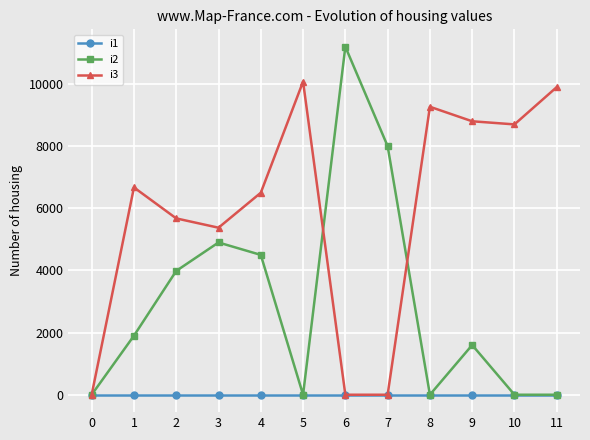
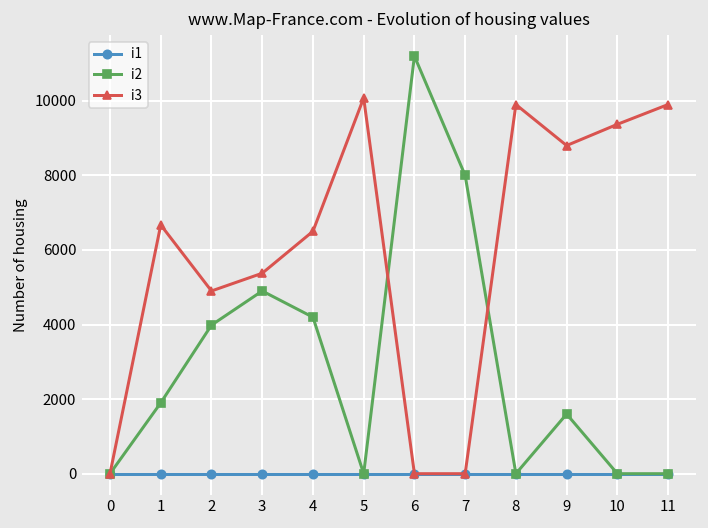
  {
    "i1": {
      "1": 0,
      "2": 0,
      "3": 0,
      "4": 0,
      "9": 0
    },
    "i2": {
      "1": 1900,
      "2": 4000,
      "3": 4900,
-     "4": 4500,
+     "4": 4200,
      "6": 11200,
      "7": 8000,
      "9": 1600
    },
    "i3": {
      "1": 6700,
-     "2": 5700,
+     "2": 4900,
      "3": 5400,
      "4": 6500,
      "5": 10100,
-     "8": 9300,
+     "8": 9900,
      "9": 8800,
-     "10": 8700,
+     "10": 9400,
      "11": 9900
    }
  }
